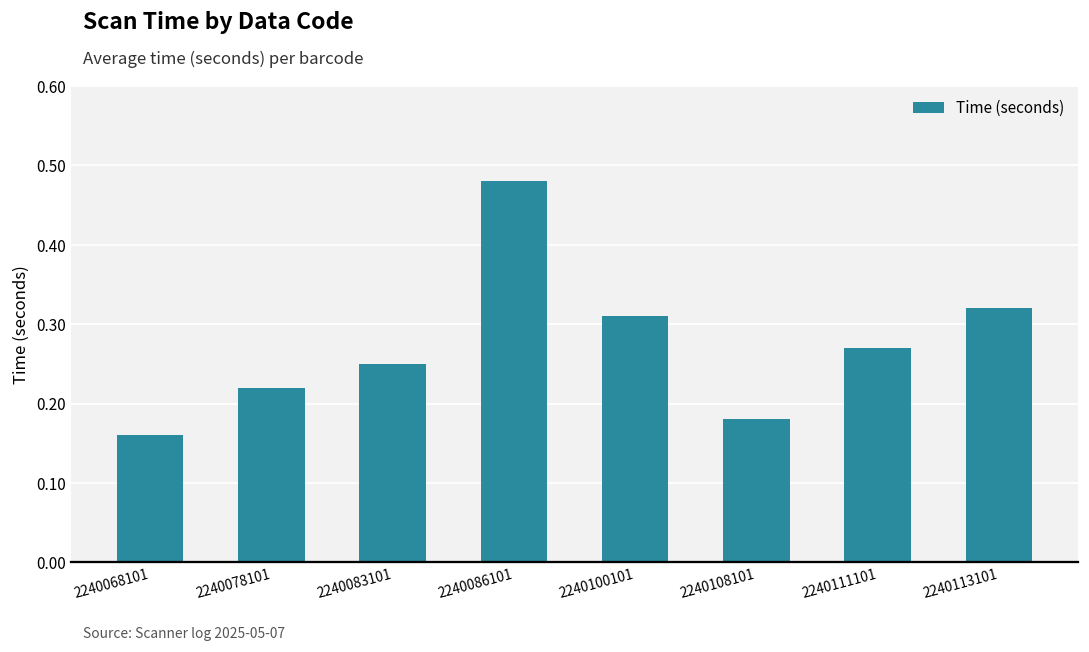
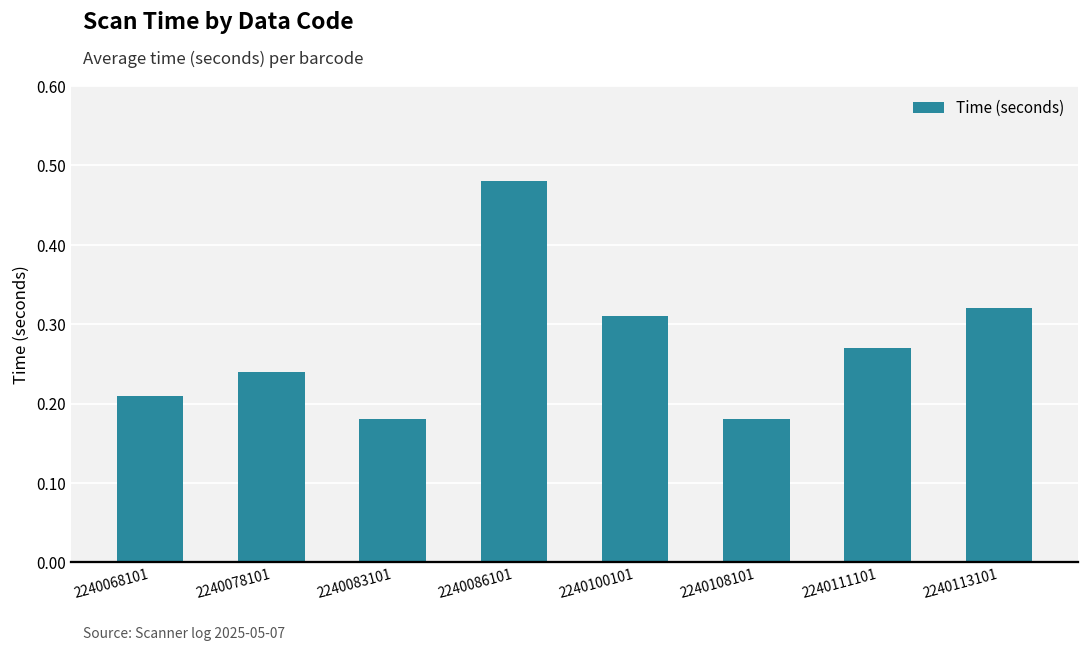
  {
-   "2240068101": 0.16,
-   "2240078101": 0.22,
-   "2240083101": 0.25,
+   "2240068101": 0.21,
+   "2240078101": 0.24,
+   "2240083101": 0.18,
    "2240086101": 0.48,
    "2240100101": 0.31,
    "2240108101": 0.18,
    "2240111101": 0.27,
    "2240113101": 0.32
  }
